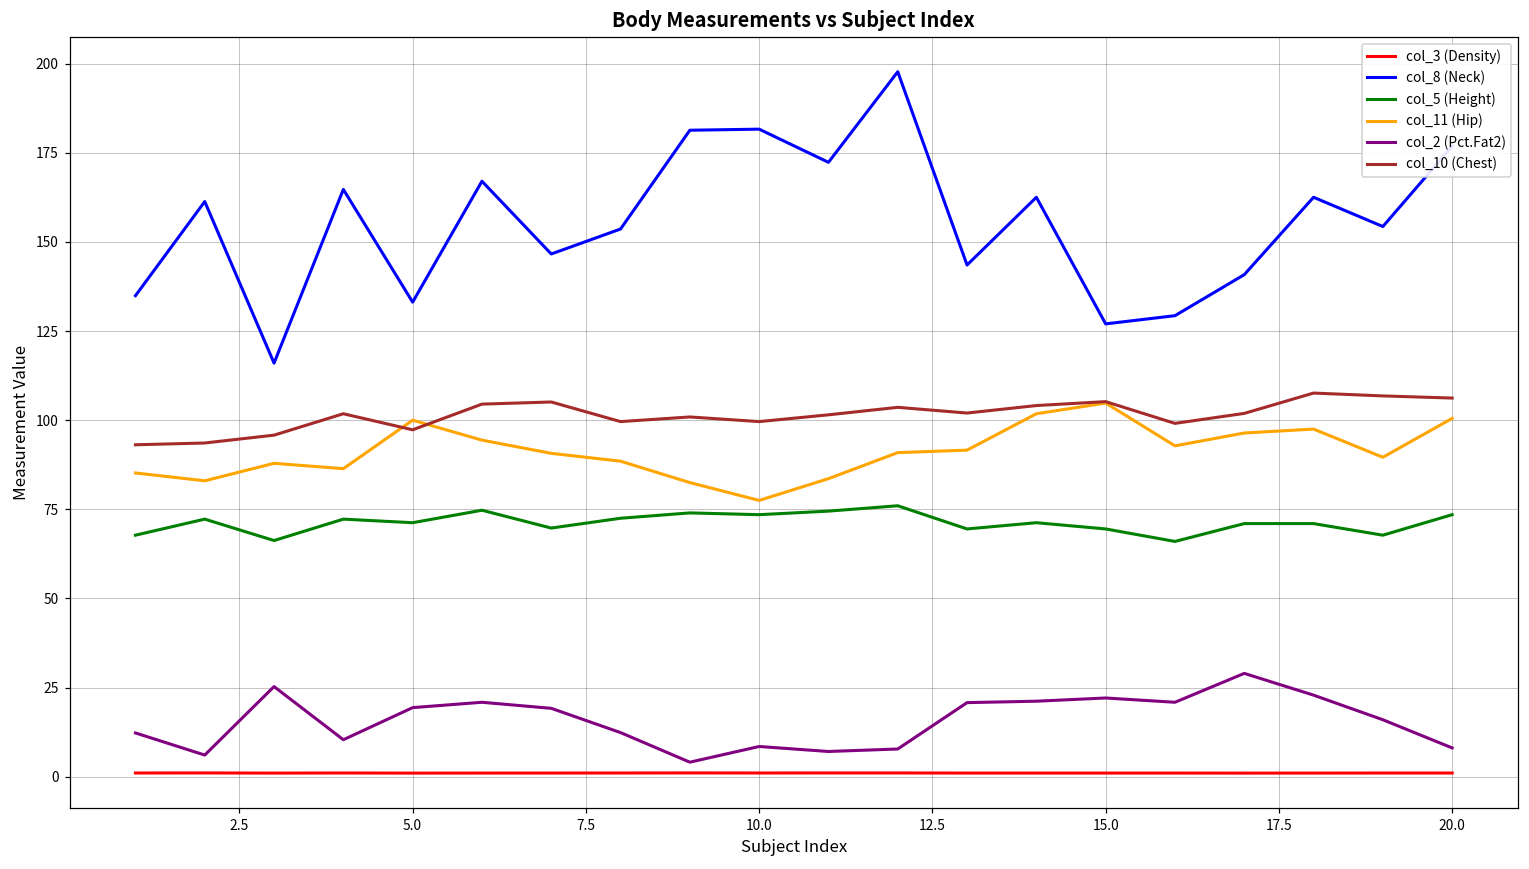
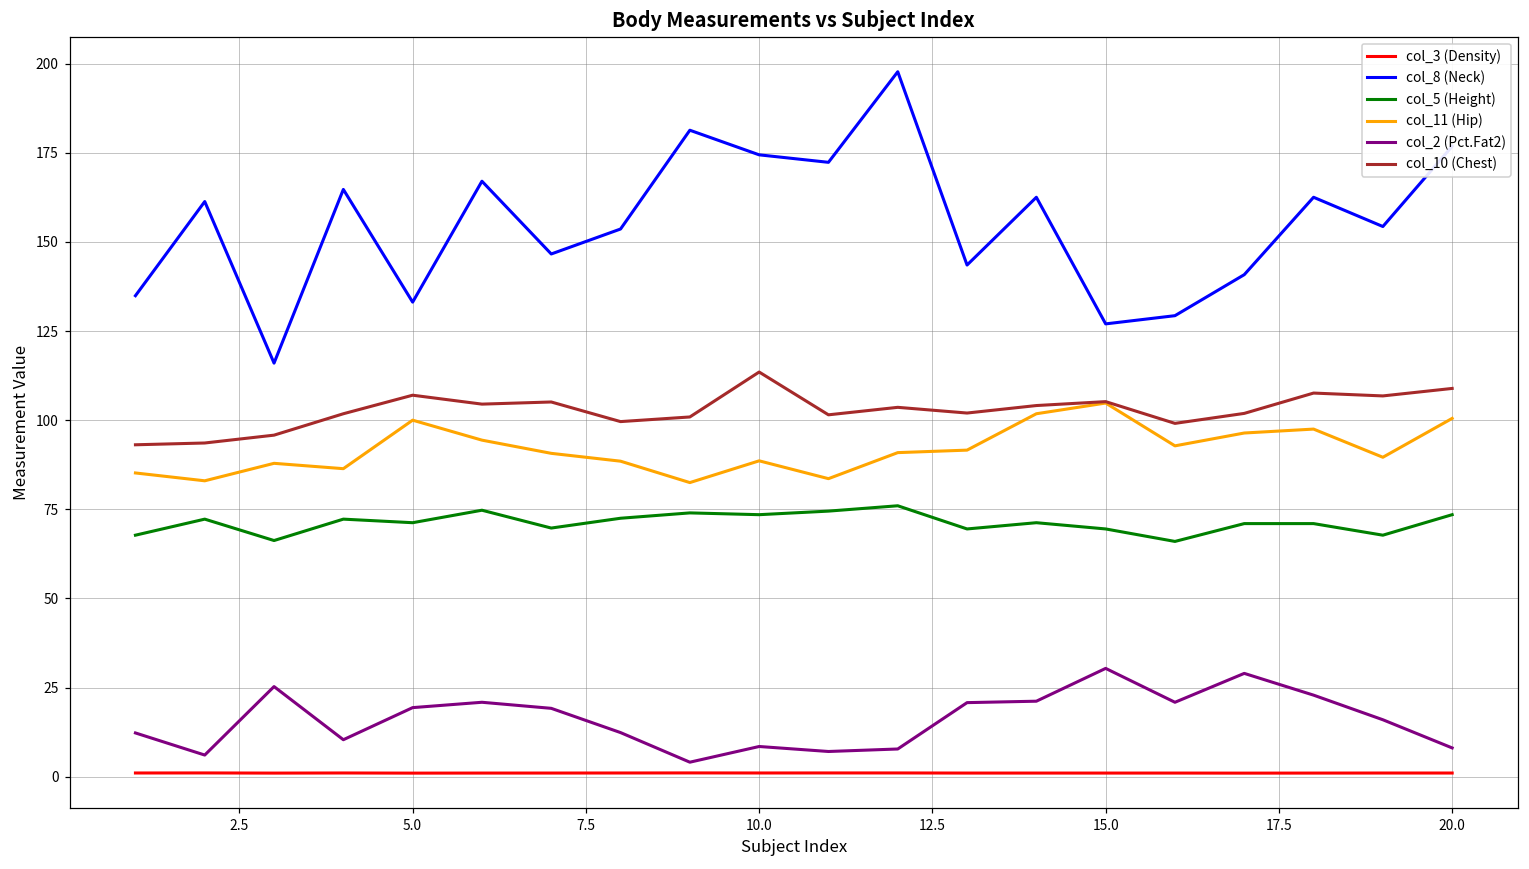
  {
    "col_3 (Density)": {
      "5.0": 1,
      "10.0": 1,
      "15.0": 1,
      "20.0": 1
    },
    "col_8 (Neck)": {
      "5.0": 133,
-     "10.0": 182,
+     "10.0": 174,
      "15.0": 127
    },
    "col_5 (Height)": {
      "5.0": 71,
      "10.0": 74,
      "15.0": 70,
      "20.0": 74
    },
    "col_11 (Hip)": {
      "5.0": 100,
-     "10.0": 78,
+     "10.0": 89,
      "20.0": 101
    },
    "col_2 (Pct.Fat2)": {
      "5.0": 19,
      "10.0": 9,
-     "15.0": 22,
+     "15.0": 30,
      "20.0": 8
    },
    "col_10 (Chest)": {
-     "5.0": 97,
-     "10.0": 100,
-     "20.0": 106
+     "5.0": 107,
+     "10.0": 114,
+     "20.0": 109
    }
  }
